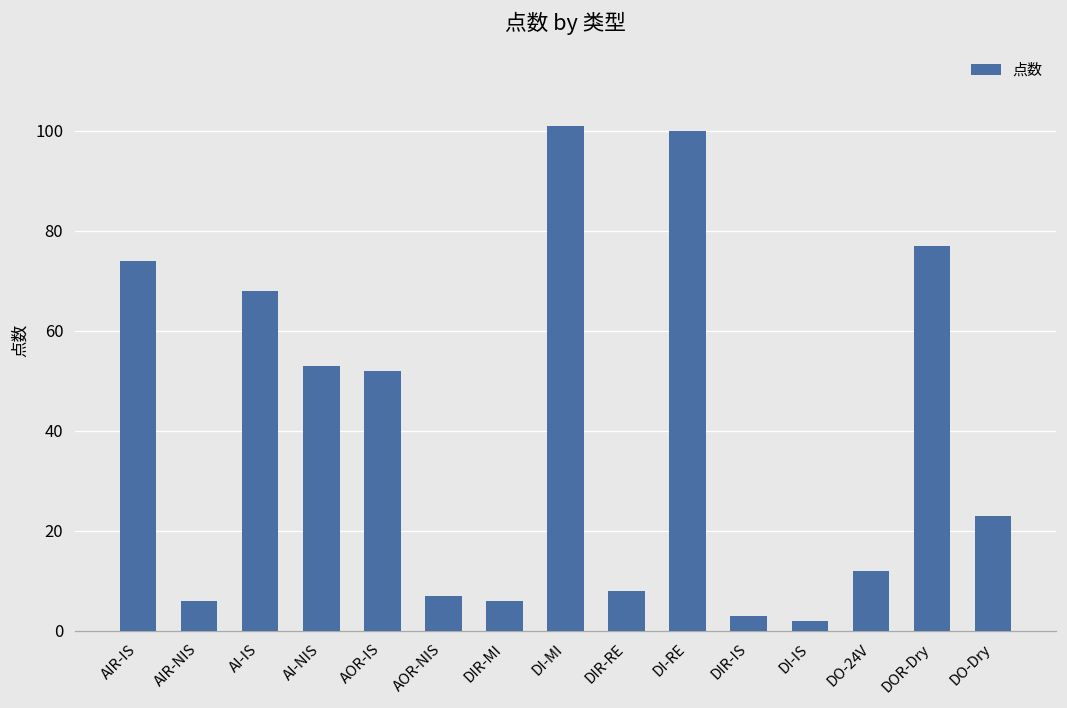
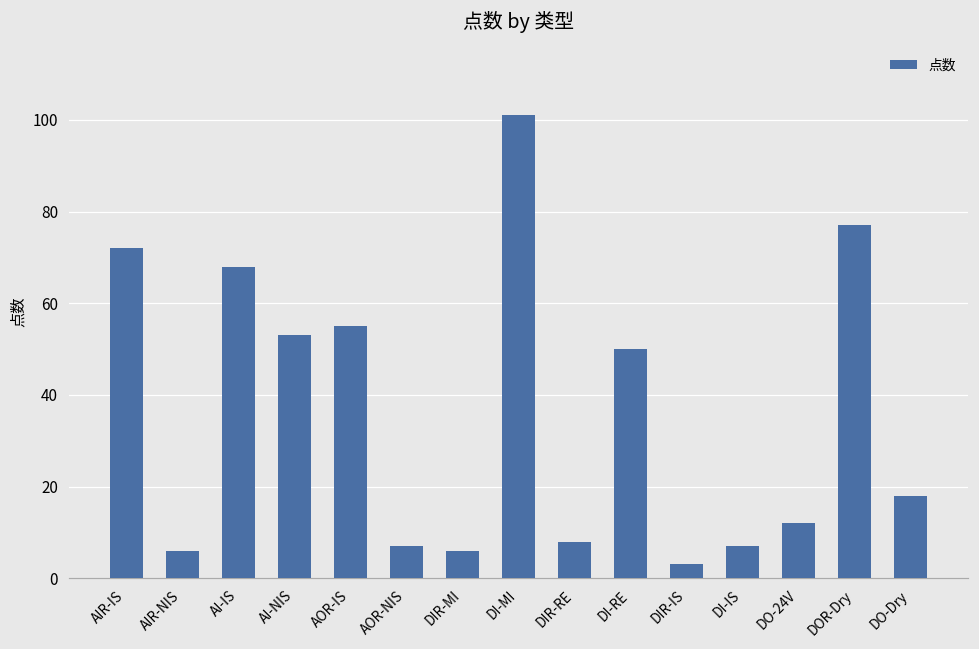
  {
-   "AIR-IS": 74,
+   "AIR-IS": 72,
    "AIR-NIS": 6,
    "AI-IS": 68,
    "AI-NIS": 53,
-   "AOR-IS": 52,
+   "AOR-IS": 55,
    "AOR-NIS": 7,
    "DIR-MI": 6,
    "DI-MI": 101,
    "DIR-RE": 8,
-   "DI-RE": 100,
+   "DI-RE": 50,
    "DIR-IS": 3,
-   "DI-IS": 2,
+   "DI-IS": 7,
    "DO-24V": 12,
    "DOR-Dry": 77,
-   "DO-Dry": 23
+   "DO-Dry": 18
  }
